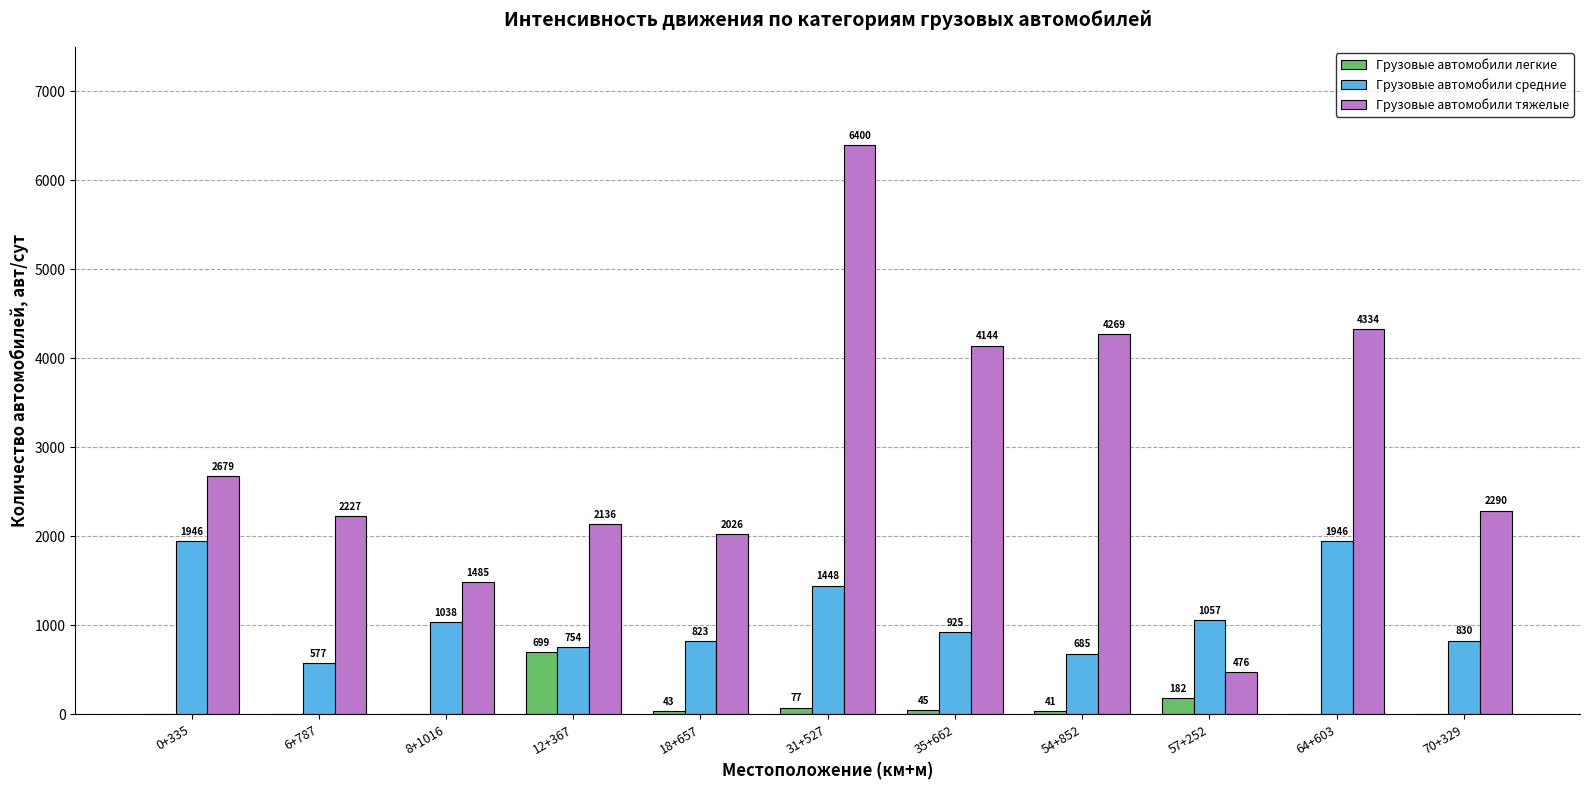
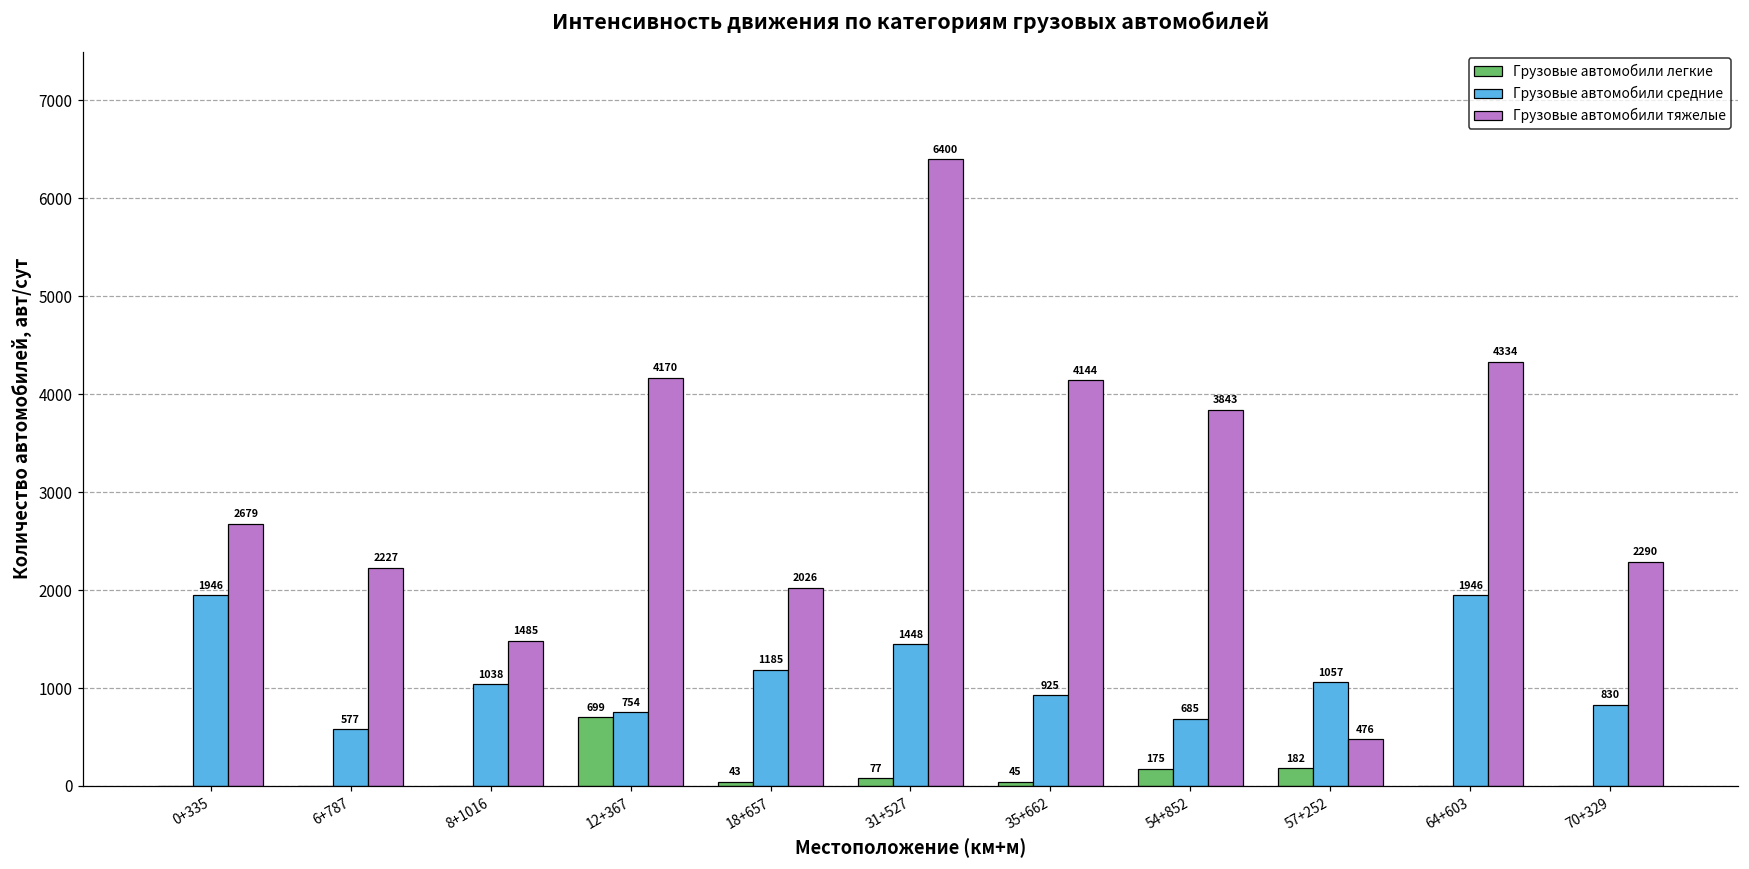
  {
    "Грузовые автомобили легкие": {
      "12+367": 699,
      "18+657": 43,
      "31+527": 77,
      "35+662": 45,
-     "54+852": 41,
+     "54+852": 175,
      "57+252": 182
    },
    "Грузовые автомобили средние": {
      "0+335": 1946,
      "6+787": 577,
      "8+1016": 1038,
      "12+367": 754,
-     "18+657": 823,
+     "18+657": 1185,
      "31+527": 1448,
      "35+662": 925,
      "54+852": 685,
      "57+252": 1057,
      "64+603": 1946,
      "70+329": 830
    },
    "Грузовые автомобили тяжелые": {
      "0+335": 2679,
      "6+787": 2227,
      "8+1016": 1485,
-     "12+367": 2136,
+     "12+367": 4170,
      "18+657": 2026,
      "31+527": 6400,
      "35+662": 4144,
-     "54+852": 4269,
+     "54+852": 3843,
      "57+252": 476,
      "64+603": 4334,
      "70+329": 2290
    }
  }
